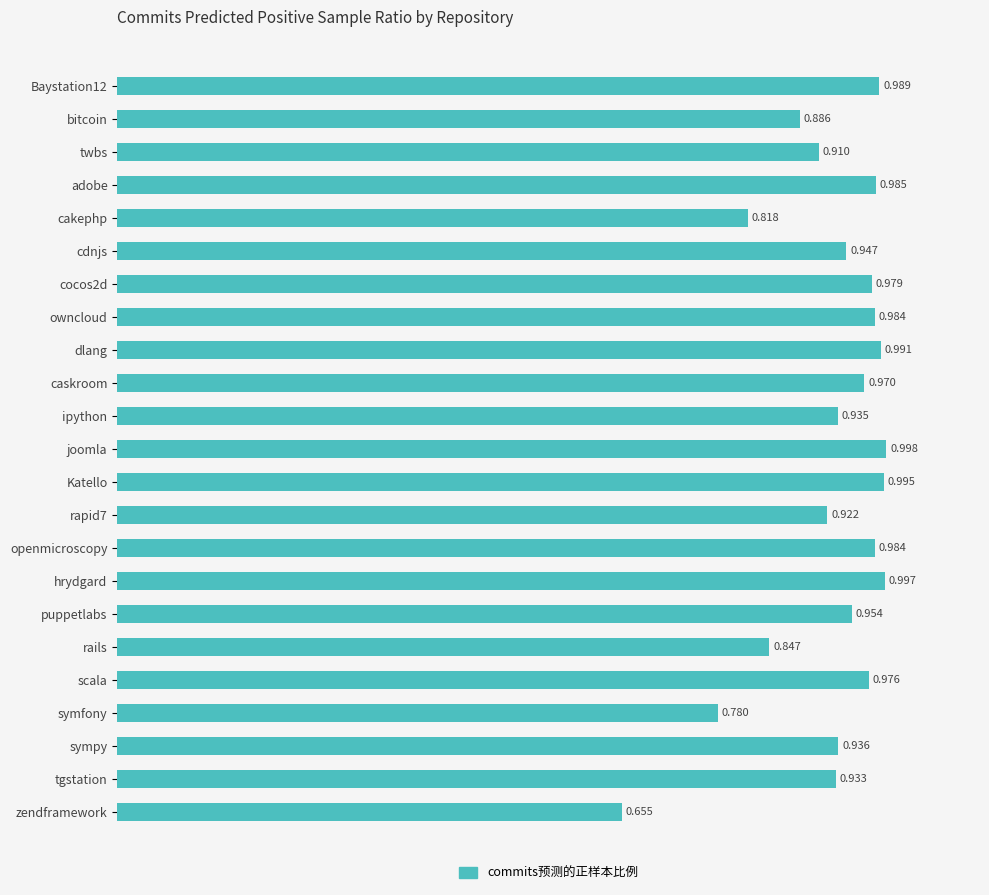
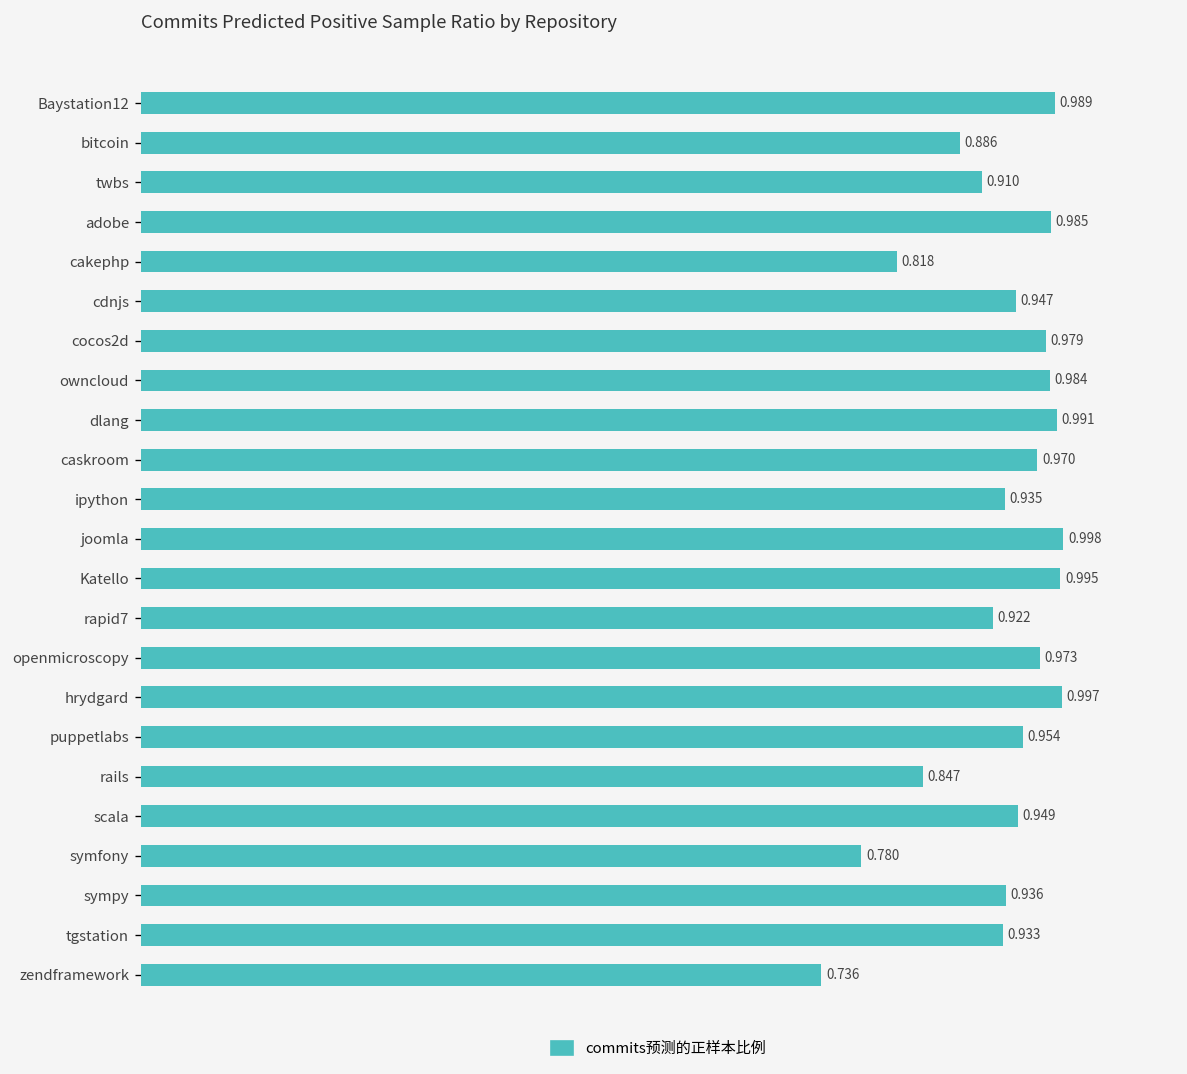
  {
    "Baystation12": 0.989,
    "bitcoin": 0.886,
    "twbs": 0.910,
    "adobe": 0.985,
    "cakephp": 0.818,
    "cdnjs": 0.947,
    "cocos2d": 0.979,
    "owncloud": 0.984,
    "dlang": 0.991,
    "caskroom": 0.970,
    "ipython": 0.935,
    "joomla": 0.998,
    "Katello": 0.995,
    "rapid7": 0.922,
-   "openmicroscopy": 0.984,
+   "openmicroscopy": 0.973,
    "hrydgard": 0.997,
    "puppetlabs": 0.954,
    "rails": 0.847,
-   "scala": 0.976,
+   "scala": 0.949,
    "symfony": 0.780,
    "sympy": 0.936,
    "tgstation": 0.933,
-   "zendframework": 0.655
+   "zendframework": 0.736
  }
